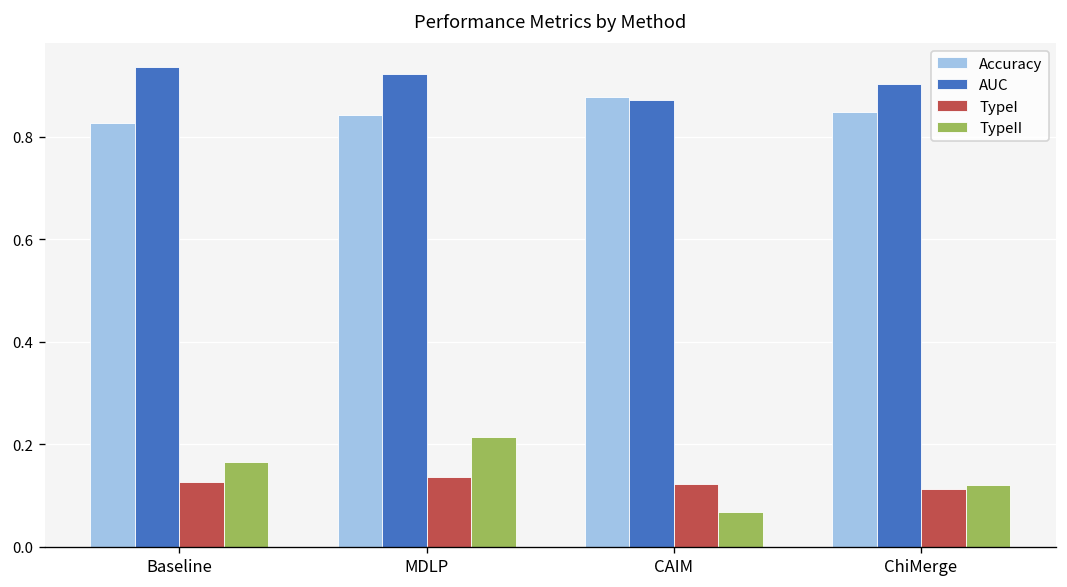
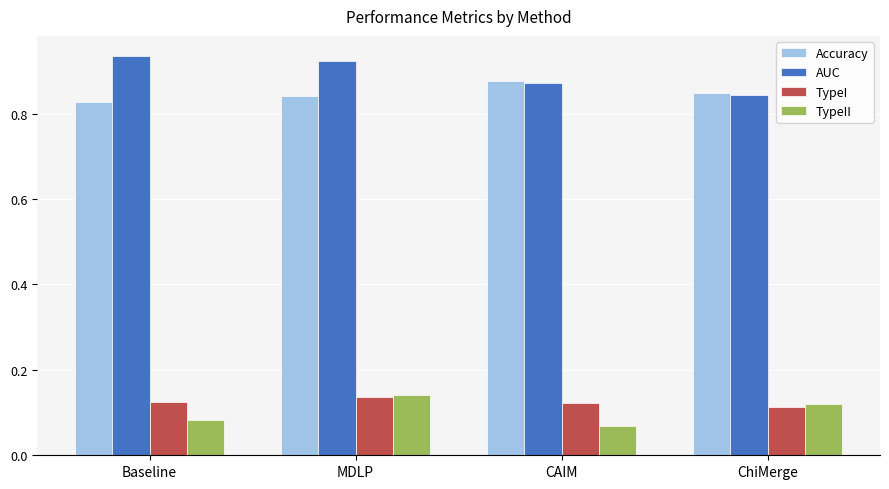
  {
    "Accuracy": {
      "Baseline": 0.83,
      "MDLP": 0.84,
      "CAIM": 0.88,
      "ChiMerge": 0.85
    },
    "AUC": {
      "Baseline": 0.94,
      "MDLP": 0.92,
      "CAIM": 0.87,
-     "ChiMerge": 0.90
+     "ChiMerge": 0.84
    },
    "TypeI": {
      "Baseline": 0.13,
      "MDLP": 0.14,
      "CAIM": 0.12,
      "ChiMerge": 0.11
    },
    "TypeII": {
-     "Baseline": 0.17,
-     "MDLP": 0.21,
+     "Baseline": 0.08,
+     "MDLP": 0.14,
      "CAIM": 0.07,
      "ChiMerge": 0.12
    }
  }
